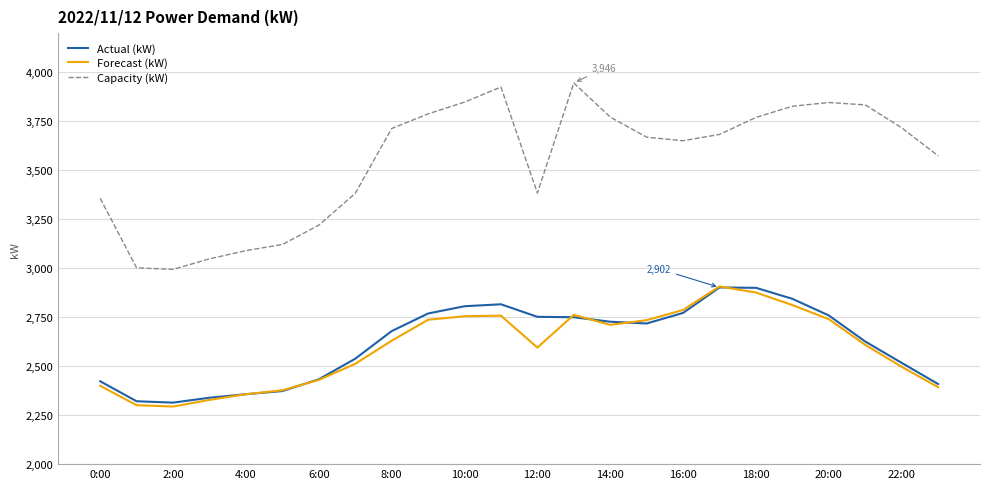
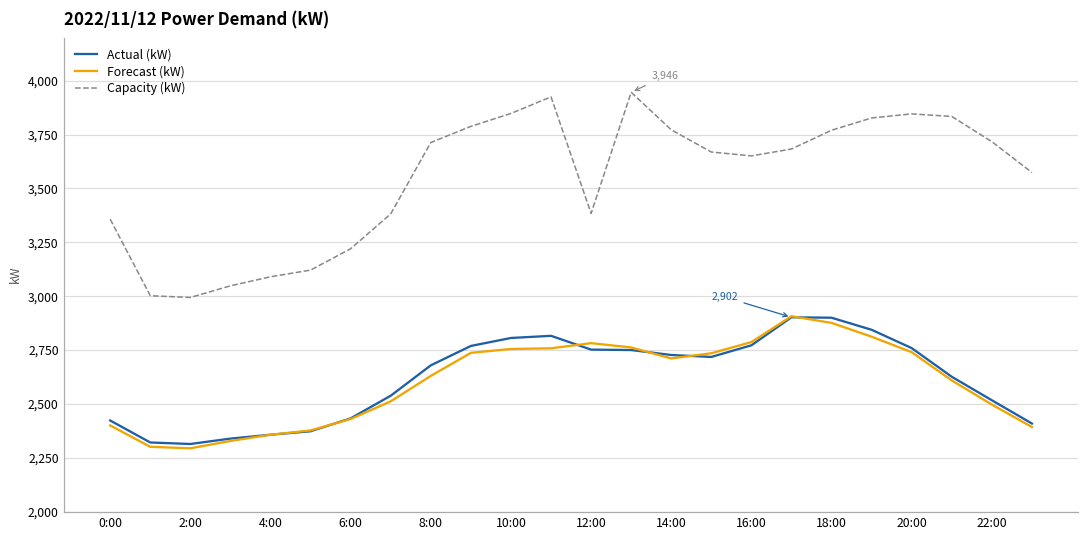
  {
    "Actual (kW)": {
      "0:00": "2,420",
      "2:00": "2,310",
      "8:00": "2,680",
      "10:00": "2,810",
      "12:00": "2,750",
      "14:00": "2,730",
      "16:00": "2,770",
      "18:00": "2,900",
      "20:00": "2,760",
      "22:00": "2,520"
    },
    "Forecast (kW)": {
      "0:00": "2,400",
      "2:00": "2,290",
      "8:00": "2,630",
      "10:00": "2,760",
-     "12:00": "2,600",
+     "12:00": "2,780",
      "14:00": "2,710",
      "16:00": "2,790",
      "18:00": "2,880",
      "20:00": "2,740",
      "22:00": "2,500"
    },
    "Capacity (kW)": {
      "0:00": "3,360",
      "2:00": "2,990",
      "4:00": "3,090",
      "6:00": "3,220",
      "8:00": "3,710",
      "10:00": "3,850",
      "12:00": "3,380",
      "14:00": "3,770",
      "16:00": "3,650",
      "18:00": "3,770",
      "20:00": "3,850",
      "22:00": "3,720"
    }
  }
